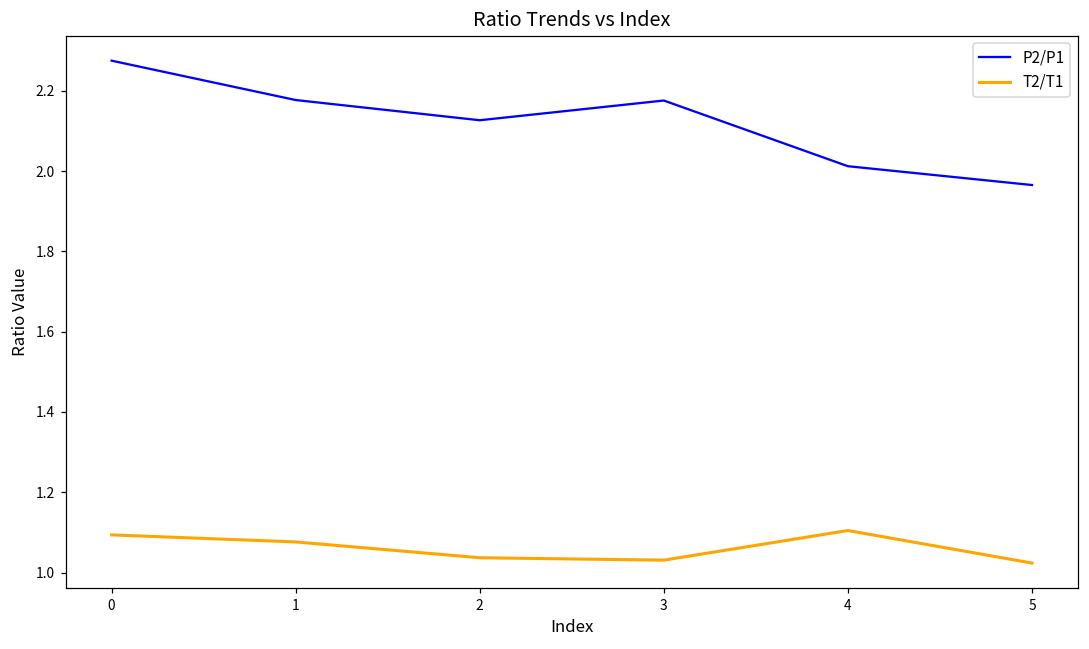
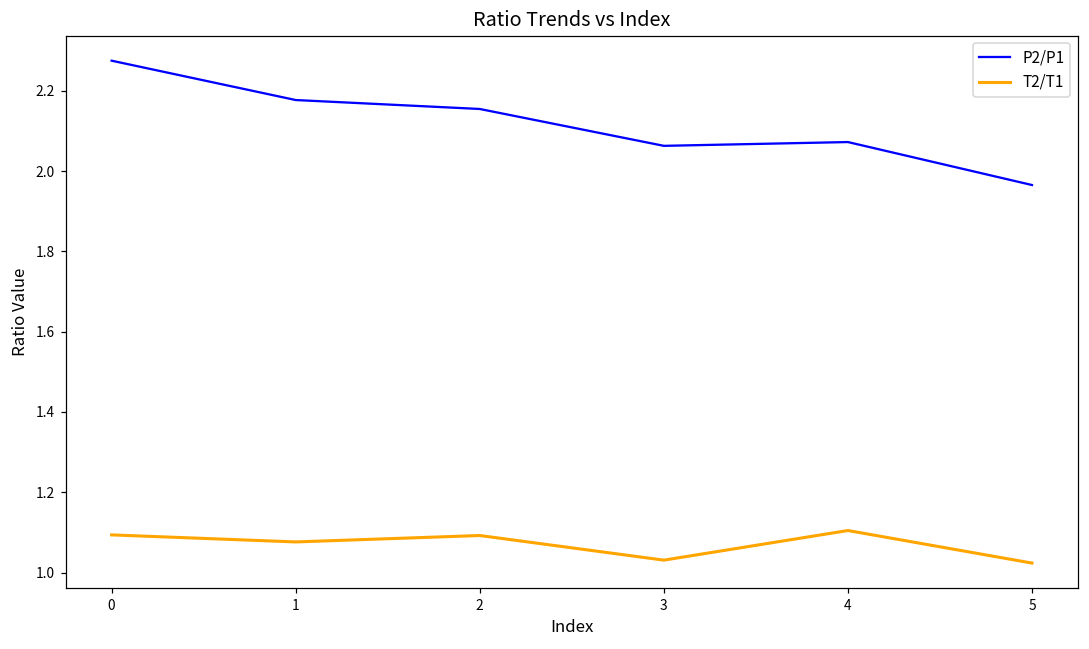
  {
    "P2/P1": {
      "0": 2.28,
      "1": 2.18,
-     "2": 2.13,
-     "3": 2.18,
-     "4": 2.01,
+     "2": 2.15,
+     "3": 2.06,
+     "4": 2.07,
      "5": 1.97
    },
    "T2/T1": {
      "0": 1.09,
      "1": 1.08,
-     "2": 1.04,
+     "2": 1.09,
      "3": 1.03,
      "4": 1.10,
      "5": 1.02
    }
  }
